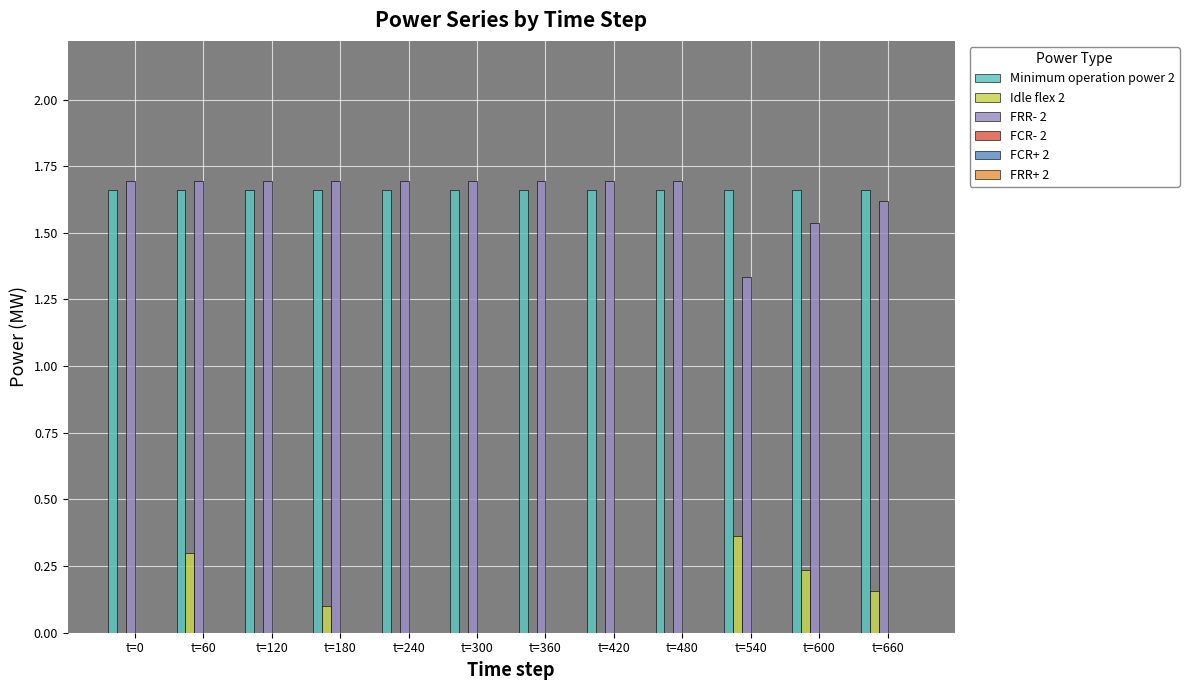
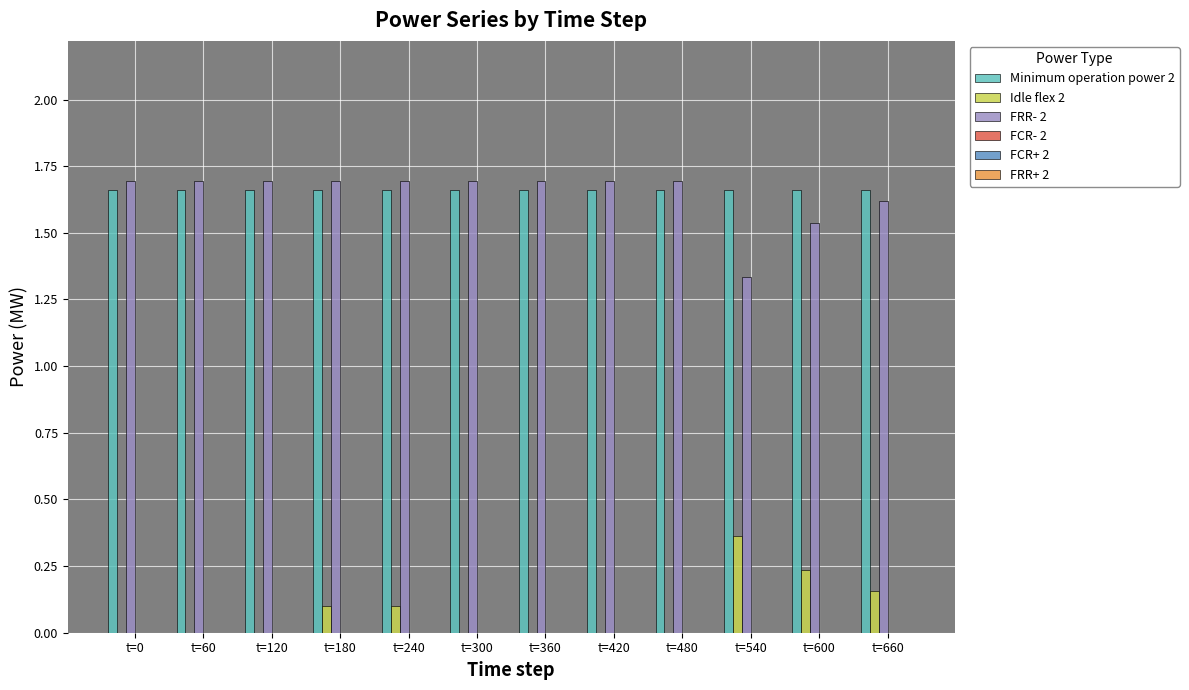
  {
    "Idle flex 2": {
      "t=0": 0.0,
-     "t=60": 0.3,
+     "t=60": 0.0,
      "t=120": 0.0,
      "t=180": 0.1,
-     "t=240": 0.0,
+     "t=240": 0.1,
      "t=300": 0.0,
      "t=360": 0.0,
      "t=420": 0.0,
      "t=480": 0.0,
      "t=540": 0.36,
      "t=600": 0.24,
      "t=660": 0.16
    },
    "FRR- 2": {
      "t=0": 1.7,
      "t=60": 1.7,
      "t=120": 1.7,
      "t=180": 1.7,
      "t=240": 1.7,
      "t=300": 1.7,
      "t=360": 1.7,
      "t=420": 1.7,
      "t=480": 1.7,
      "t=540": 1.33,
      "t=600": 1.54,
      "t=660": 1.62
    },
    "FCR- 2": {
      "t=0": 0.0,
      "t=60": 0.0,
      "t=120": 0.0,
      "t=180": 0.0,
      "t=240": 0.0,
      "t=300": 0.0,
      "t=360": 0.0,
      "t=420": 0.0,
      "t=480": 0.0,
      "t=540": 0.0,
      "t=600": 0.0,
      "t=660": 0.0
    },
    "FRR+ 2": {
      "t=0": 0.0,
      "t=60": 0.0,
      "t=120": 0.0,
      "t=180": 0.0,
      "t=240": 0.0,
      "t=300": 0.0,
      "t=360": 0.0,
      "t=420": 0.0,
      "t=480": 0.0,
      "t=540": 0.0,
      "t=600": 0.0,
      "t=660": 0.0
    }
  }
